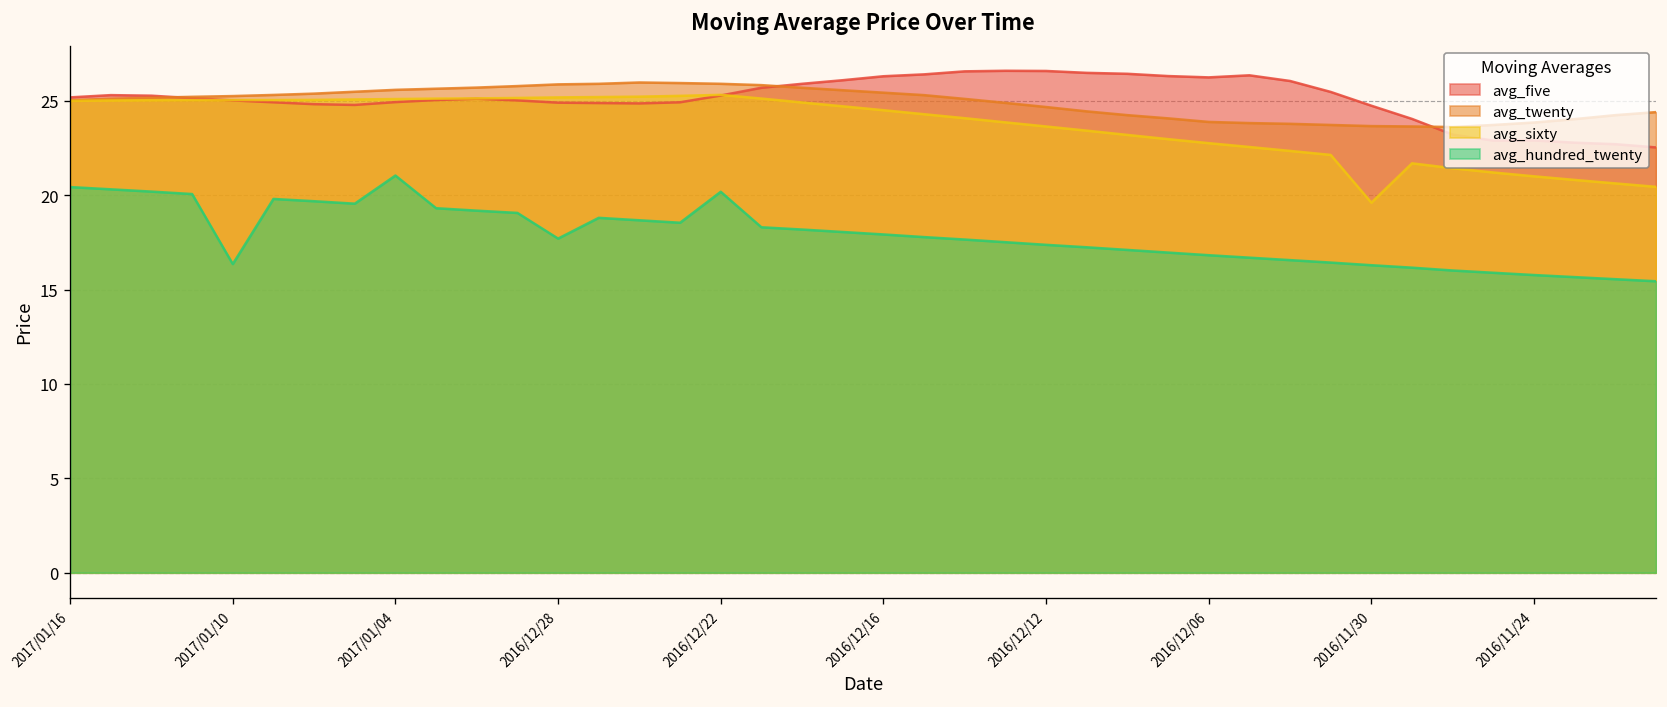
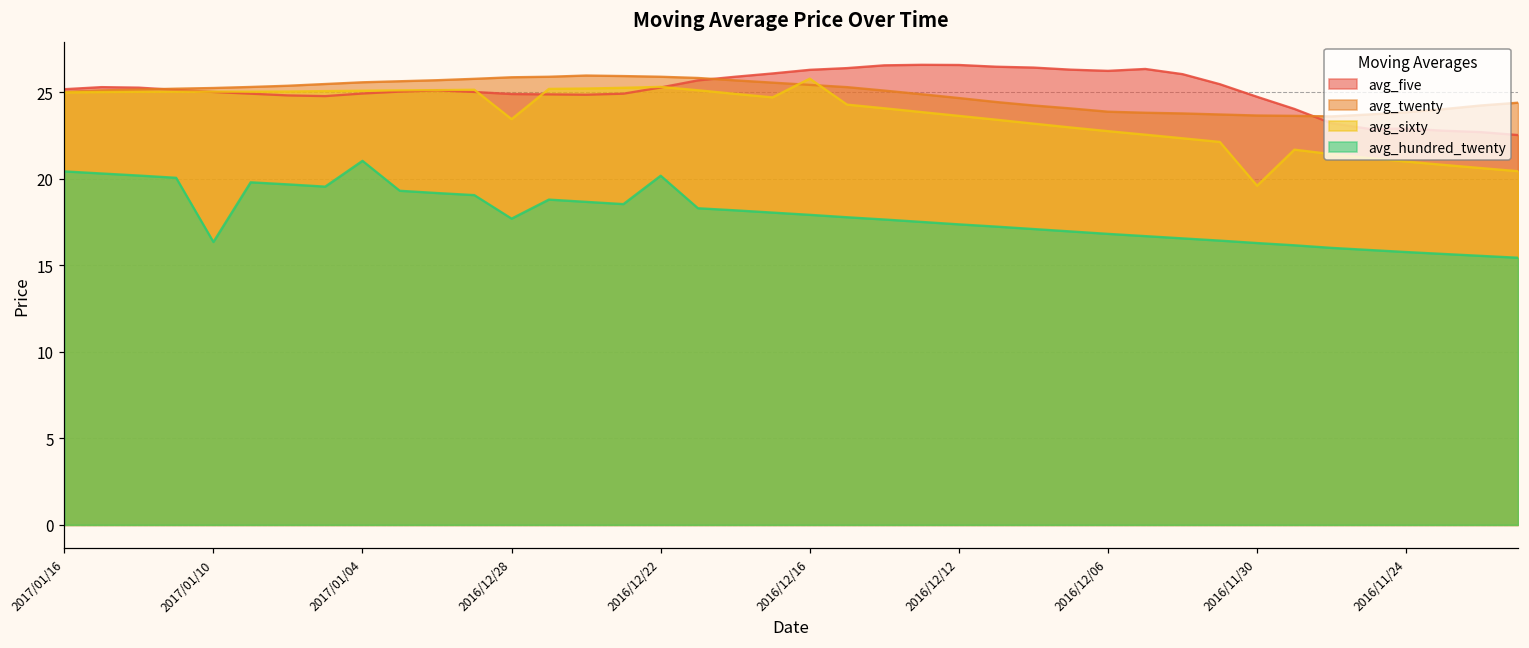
  {
    "avg_sixty": {
-     "2016/12/28": 25.2,
-     "2016/12/16": 24.5,
+     "2016/12/28": 23.5,
+     "2016/12/16": 25.8,
      "2016/12/12": 23.6,
      "2016/12/06": 22.8,
      "2016/11/30": 19.6,
      "2016/11/24": 21.0
    },
    "avg_hundred_twenty": {
      "2017/01/16": 20.4,
      "2017/01/10": 16.4,
      "2017/01/04": 21.0,
      "2016/12/28": 17.7,
      "2016/12/22": 20.2,
      "2016/12/16": 17.9,
      "2016/12/12": 17.4,
      "2016/12/06": 16.8,
      "2016/11/30": 16.3,
      "2016/11/24": 15.8
    }
  }
